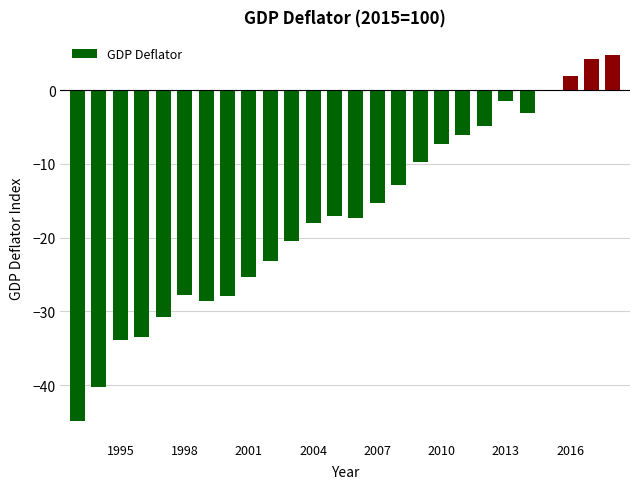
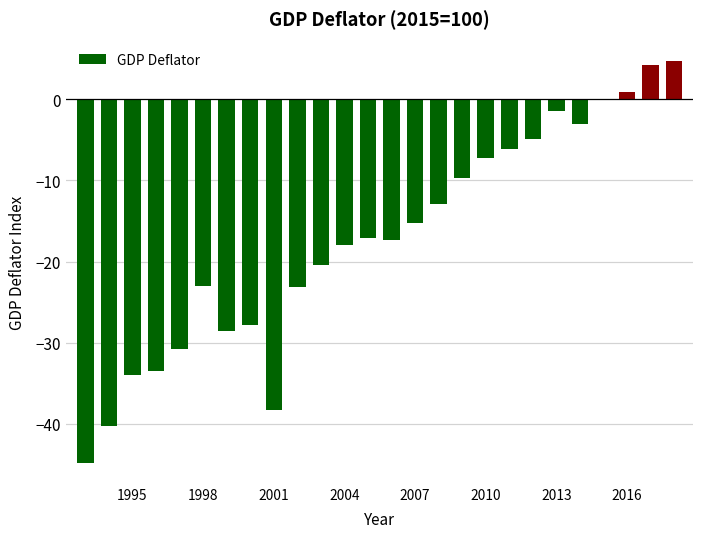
  {
    "1995": -34,
-   "1998": -28,
-   "2001": -25,
+   "1998": -23,
+   "2001": -38,
    "2004": -18,
    "2007": -15,
    "2010": -7,
    "2013": -1,
-   "2016": 2
+   "2016": 1
  }
